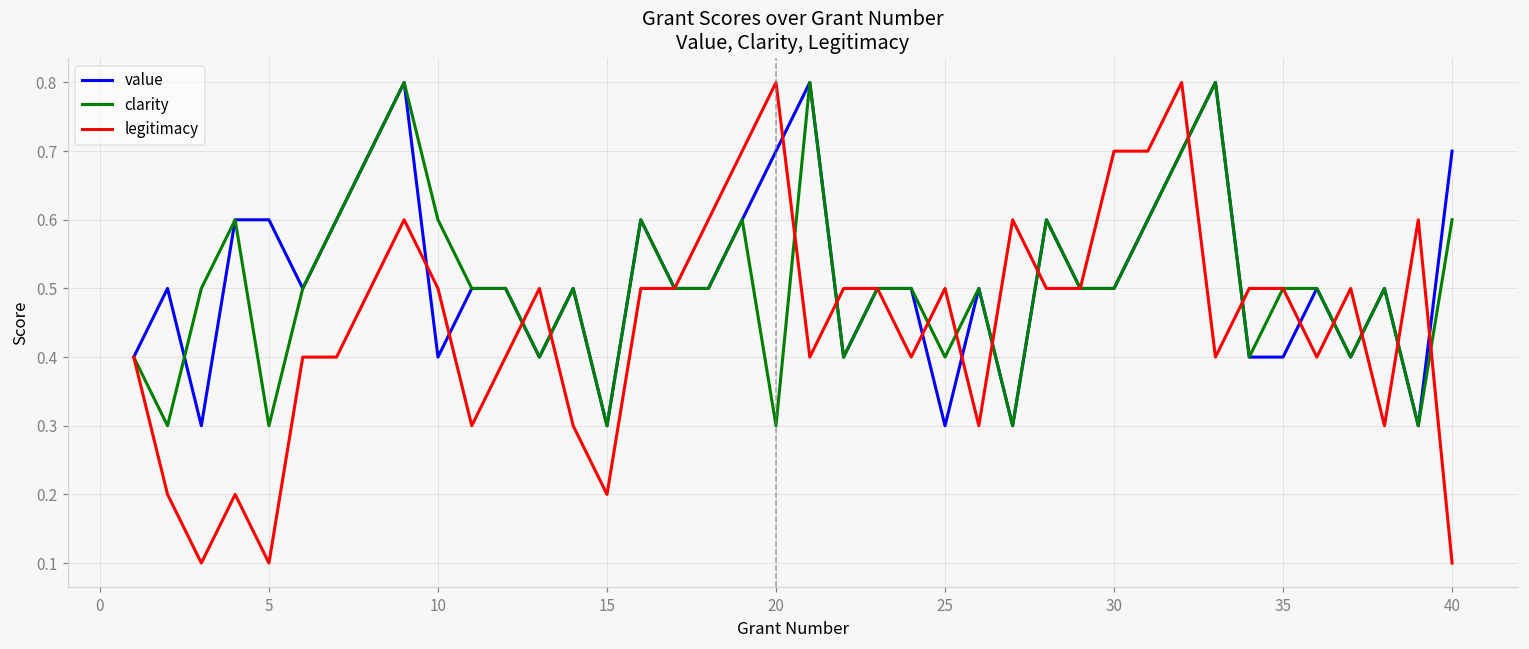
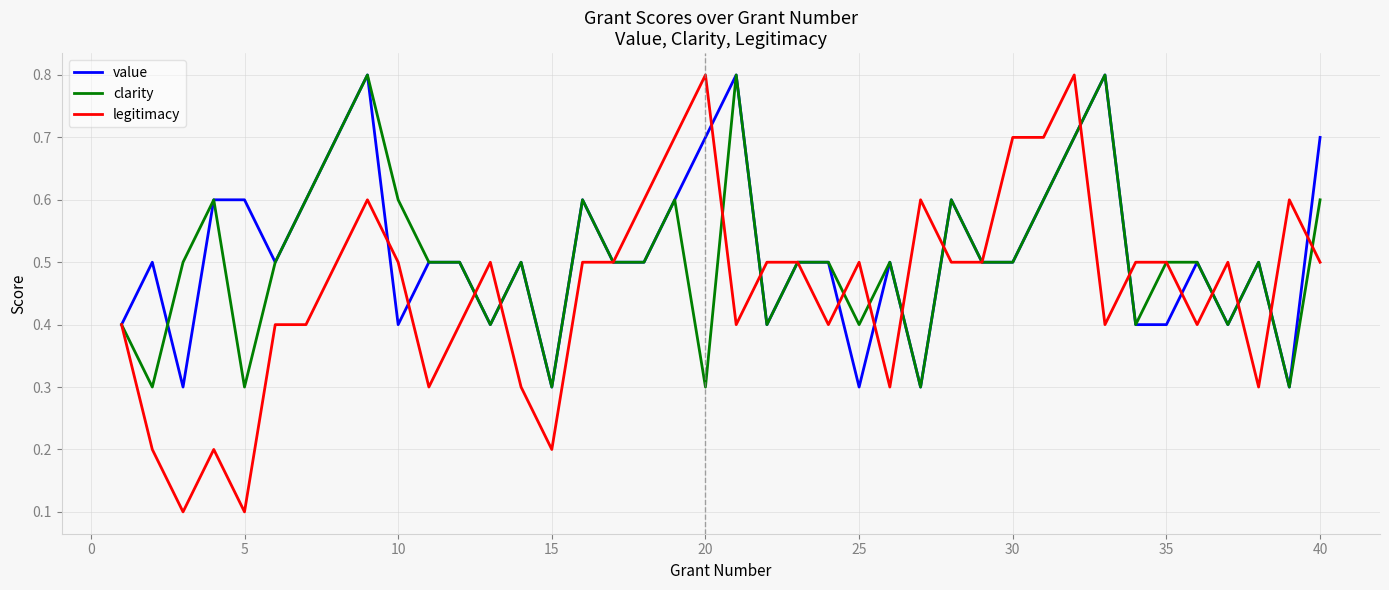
  {
    "value": {
      "5": 0.6,
      "10": 0.4,
      "20": 0.7,
      "25": 0.3,
      "35": 0.4,
      "40": 0.7
    },
    "clarity": {
      "5": 0.3,
      "10": 0.6,
      "20": 0.3,
      "25": 0.4,
      "40": 0.6
    },
    "legitimacy": {
      "5": 0.1,
      "10": 0.5,
      "15": 0.2,
      "20": 0.8,
      "25": 0.5,
      "30": 0.7,
-     "40": 0.1
+     "40": 0.5
    }
  }
